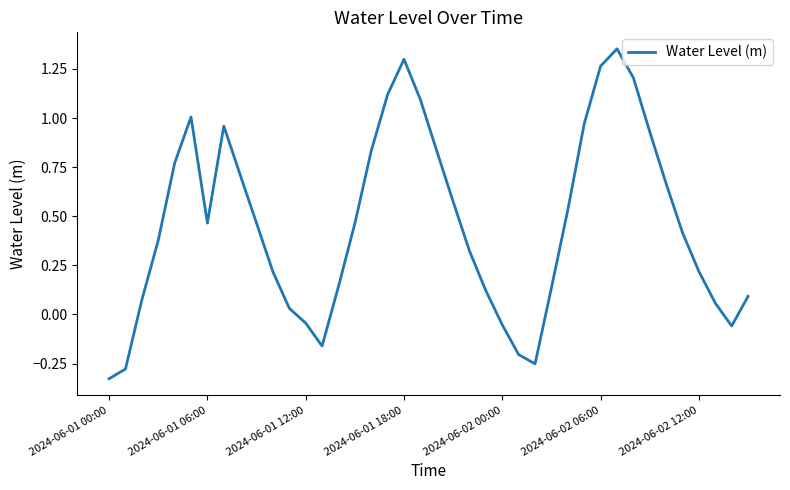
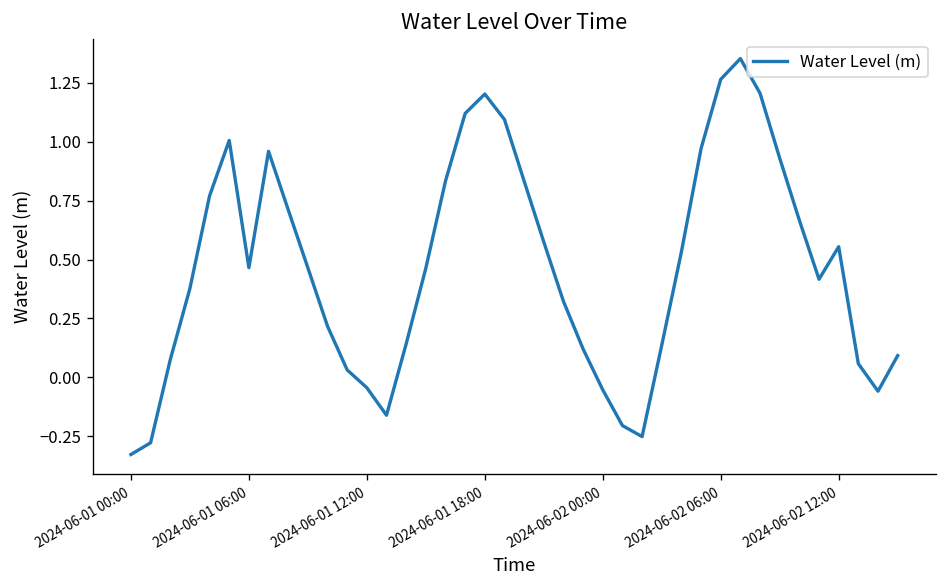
  {
    "2024-06-01 00:00": -0.33,
    "2024-06-01 06:00": 0.47,
    "2024-06-01 12:00": -0.04,
-   "2024-06-01 18:00": 1.30,
+   "2024-06-01 18:00": 1.20,
    "2024-06-02 00:00": -0.05,
    "2024-06-02 06:00": 1.26,
-   "2024-06-02 12:00": 0.22
+   "2024-06-02 12:00": 0.55
  }
